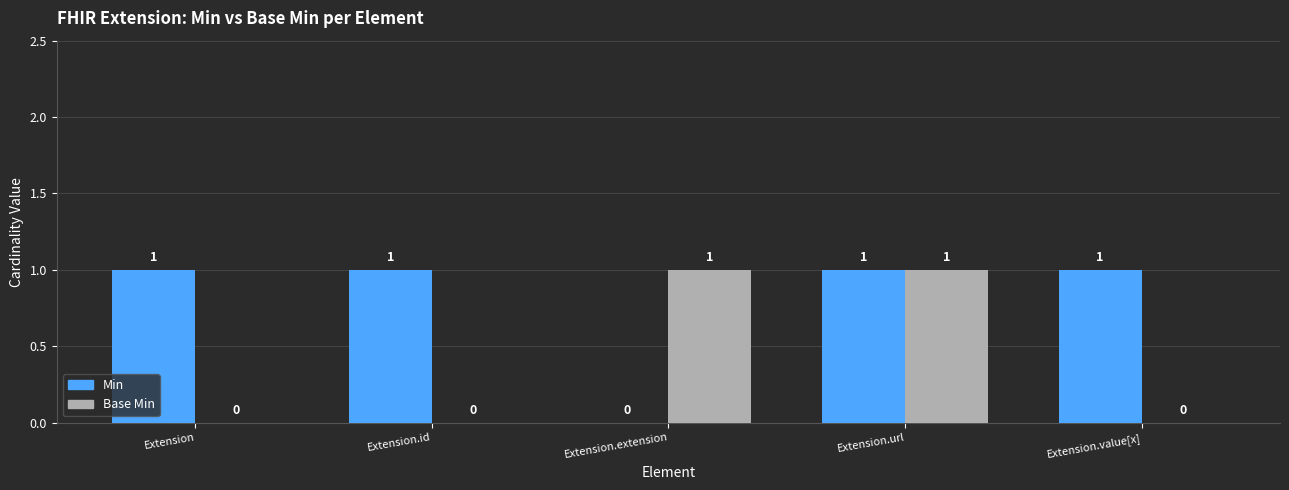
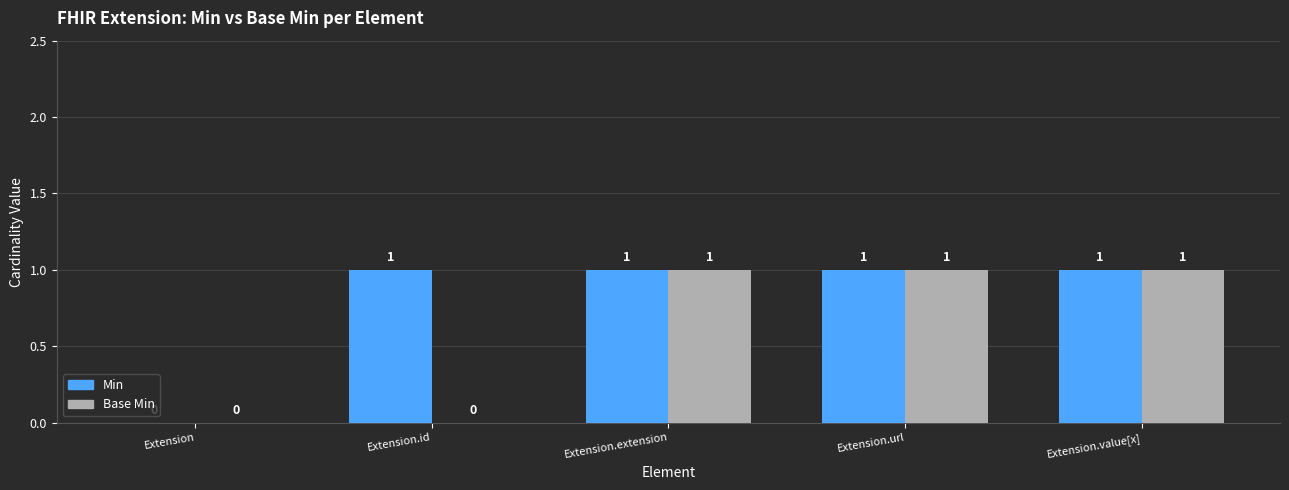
  {
    "Min": {
-     "Extension": 1,
+     "Extension": 0,
      "Extension.id": 1,
-     "Extension.extension": 0,
+     "Extension.extension": 1,
      "Extension.url": 1,
      "Extension.value[x]": 1
    },
    "Base Min": {
      "Extension": 0,
      "Extension.id": 0,
      "Extension.extension": 1,
      "Extension.url": 1,
-     "Extension.value[x]": 0
+     "Extension.value[x]": 1
    }
  }
